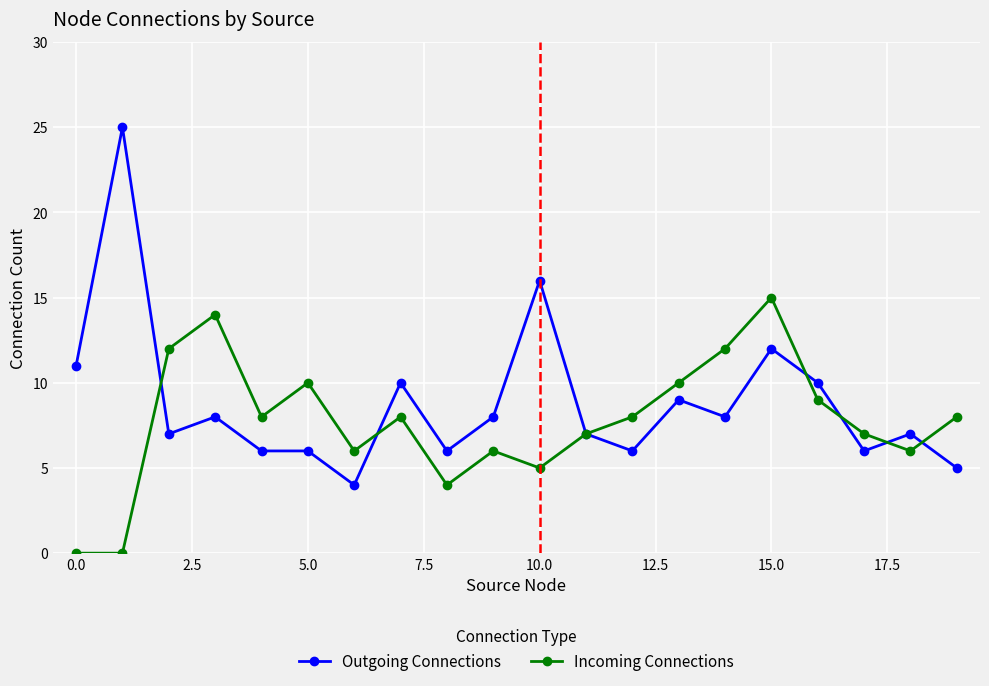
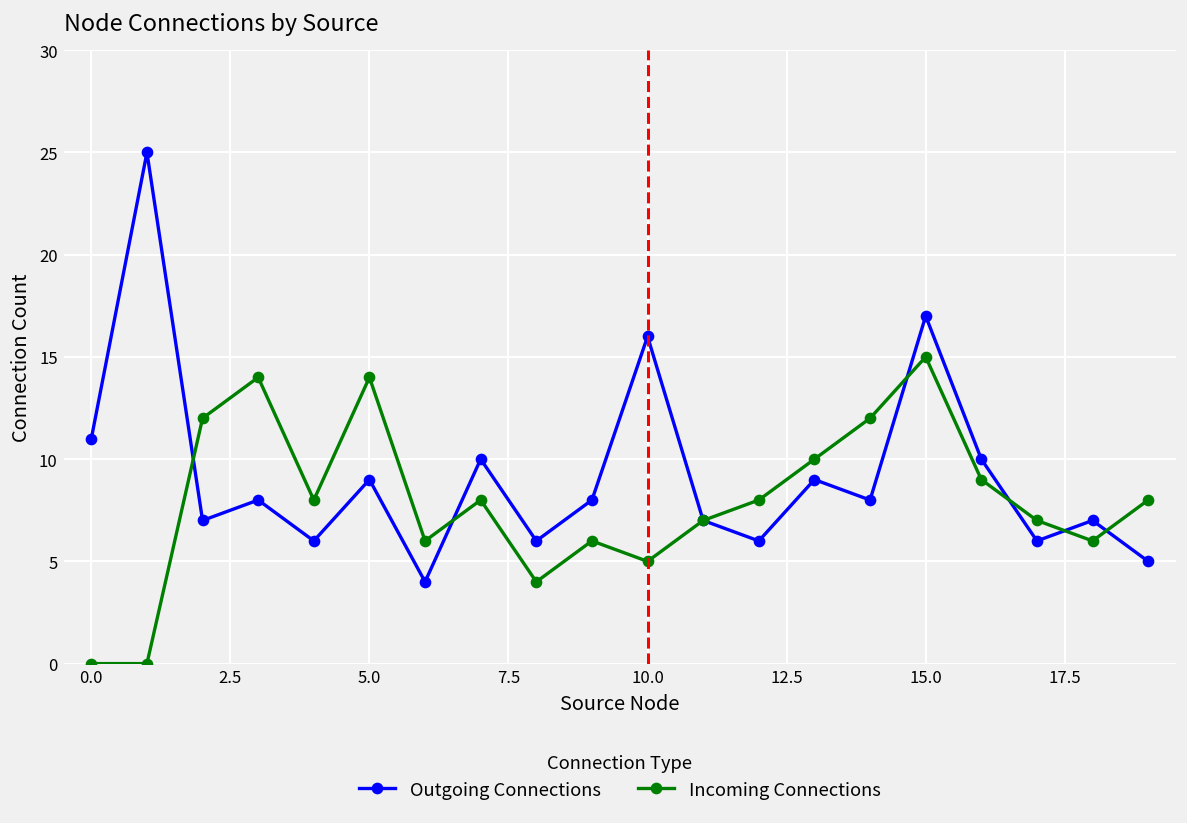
  {
    "Outgoing Connections": {
      "0.0": 11,
-     "5.0": 6,
+     "5.0": 9,
      "10.0": 16,
-     "15.0": 12
+     "15.0": 17
    },
    "Incoming Connections": {
      "0.0": 0,
-     "5.0": 10,
+     "5.0": 14,
      "10.0": 5,
      "15.0": 15
    }
  }
